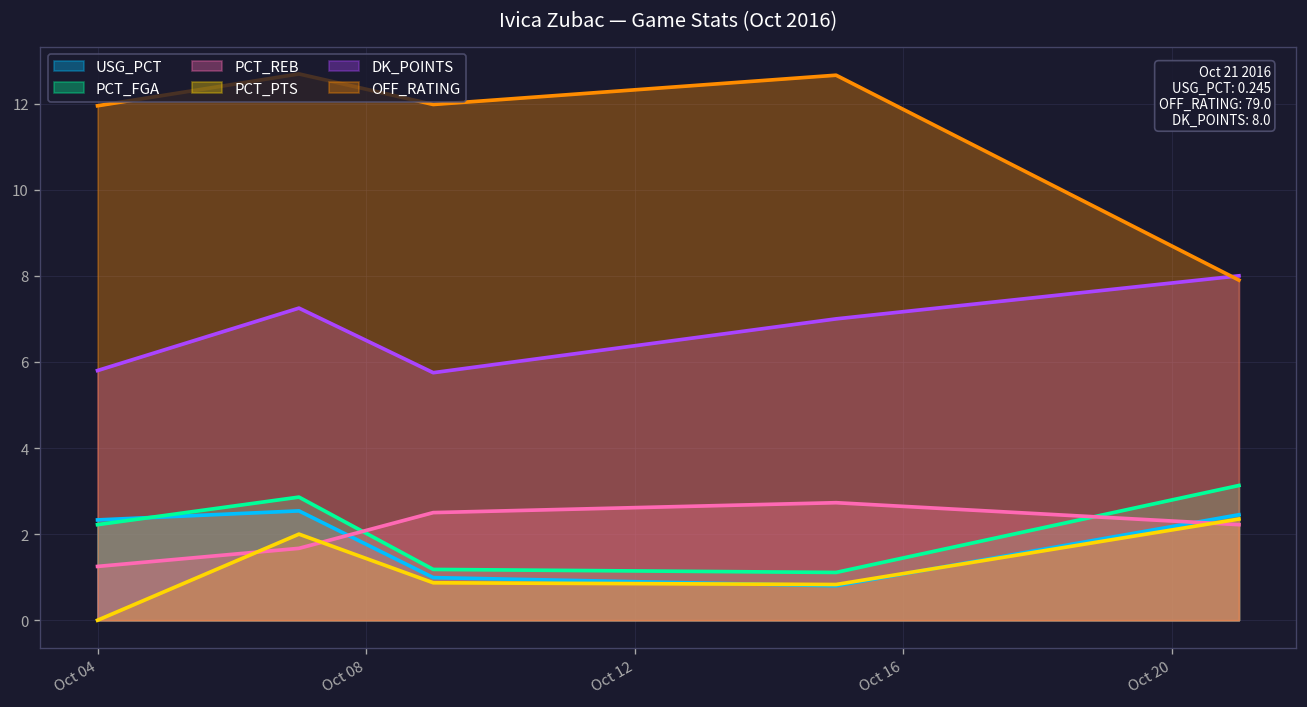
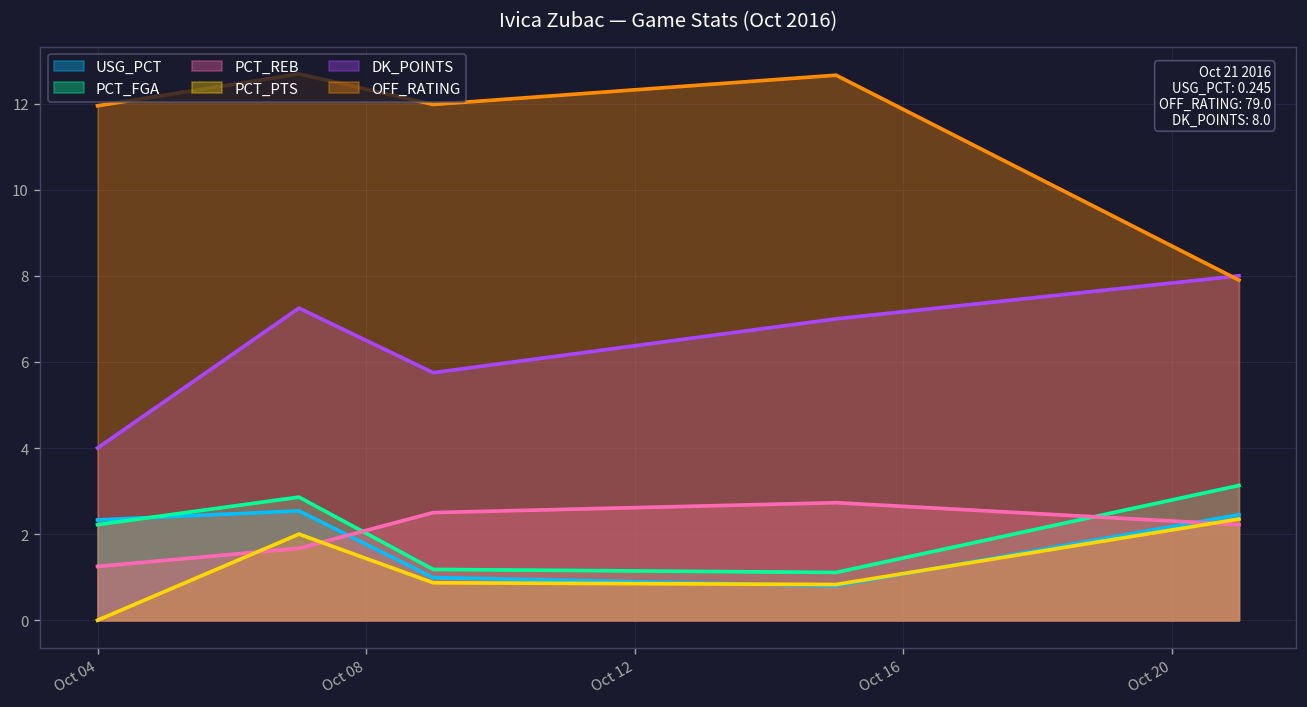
  {
    "USG_PCT": {
      "Oct 04": 2.3
    },
    "PCT_FGA": {
      "Oct 04": 2.2
    },
    "PCT_REB": {
      "Oct 04": 1.3
    },
    "DK_POINTS": {
-     "Oct 04": 5.8
+     "Oct 04": 4.0
    }
  }
